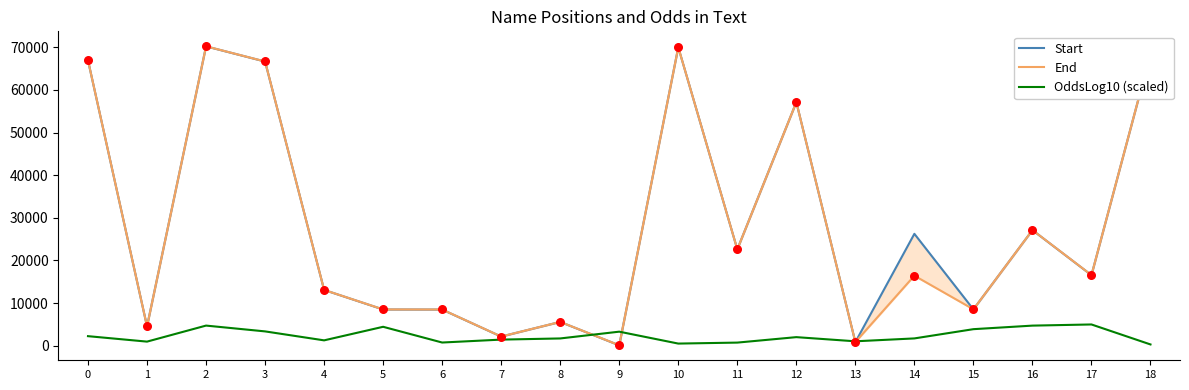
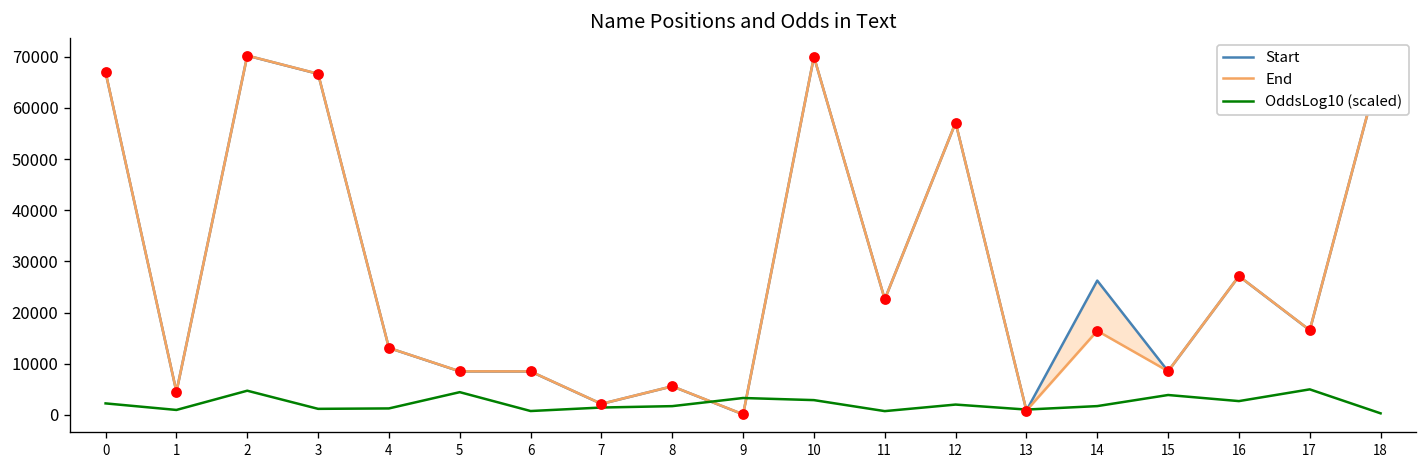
  {
    "End": {
      "14": 16000
    },
    "OddsLog10 (scaled)": {
      "0": 2000,
      "1": 1000,
      "2": 5000,
-     "3": 3000,
+     "3": 1000,
      "4": 1000,
      "5": 4000,
      "6": 1000,
      "7": 1000,
      "8": 2000,
      "9": 3000,
-     "10": 1000,
+     "10": 3000,
      "11": 1000,
      "12": 2000,
      "14": 2000,
      "15": 4000,
-     "16": 5000,
+     "16": 3000,
      "17": 5000,
      "18": 0
    }
  }
